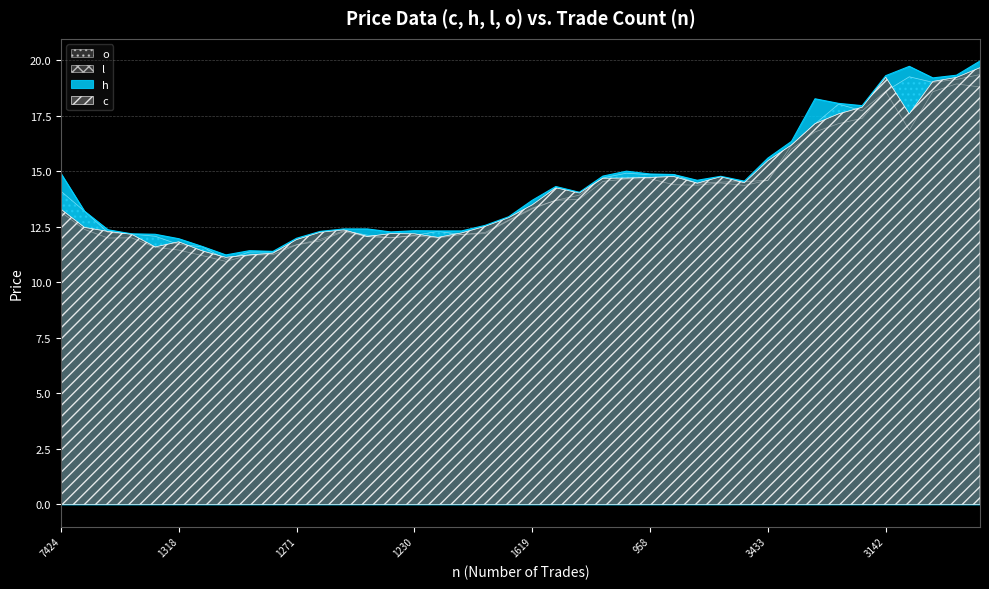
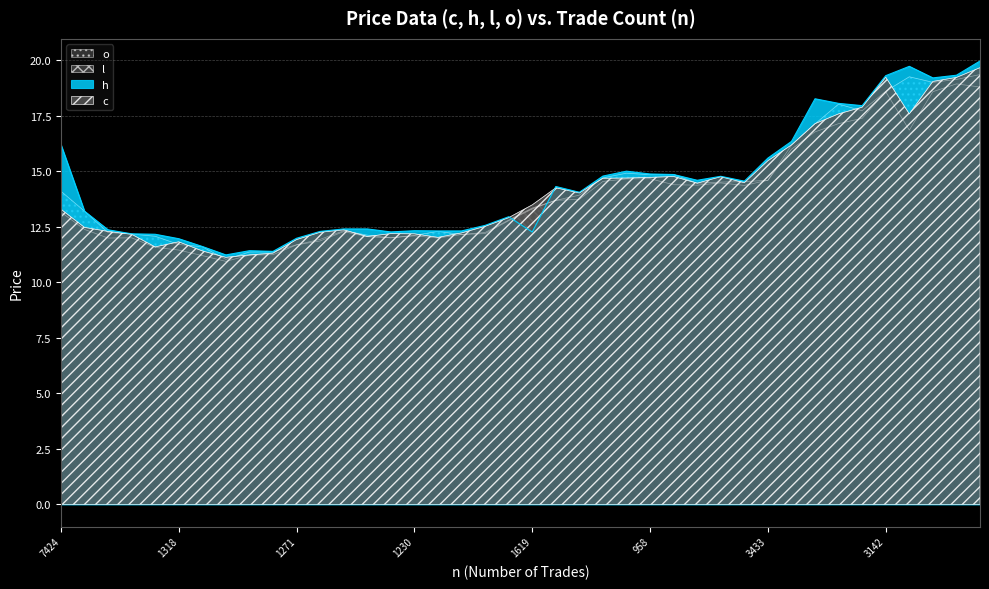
  {
    "h": {
-     "7424": 14.9,
+     "7424": 16.2,
      "1318": 12.0,
      "1230": 12.3,
-     "1619": 13.7,
+     "1619": 12.3,
      "3433": 15.6
    }
  }
